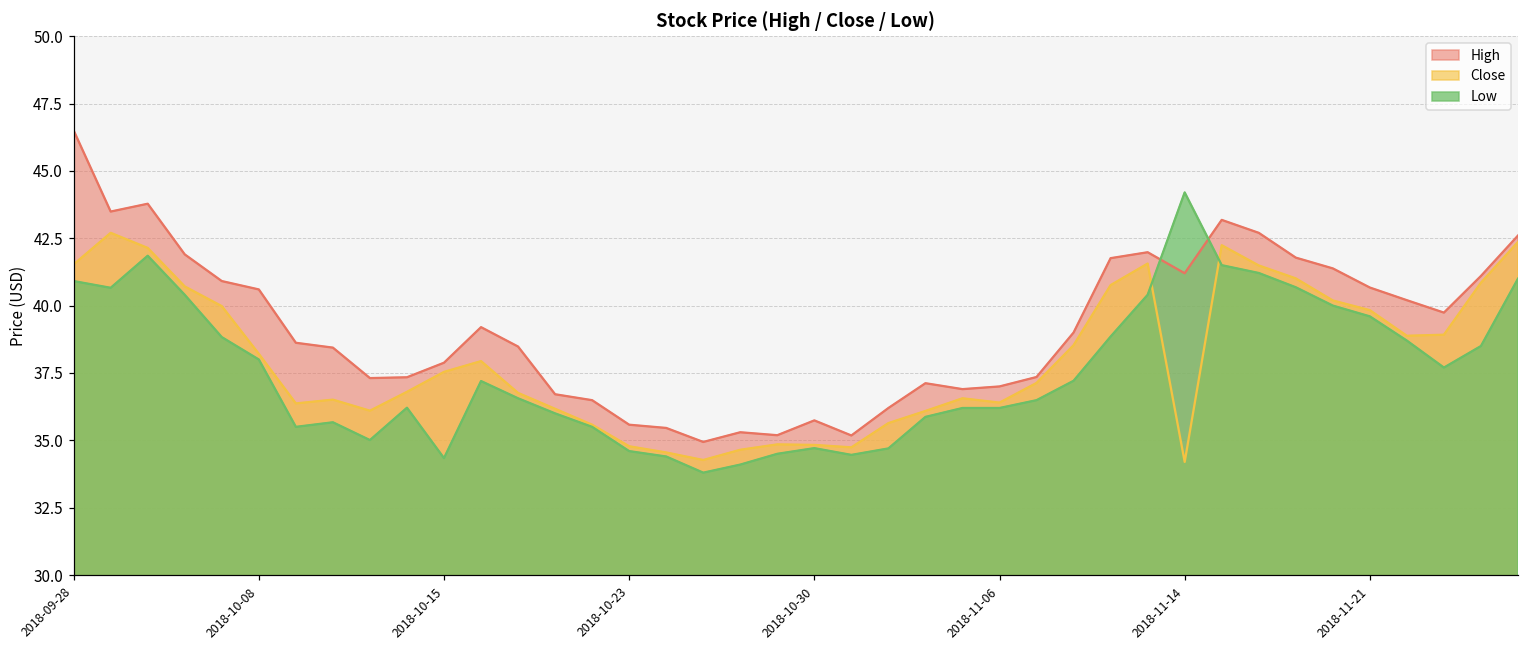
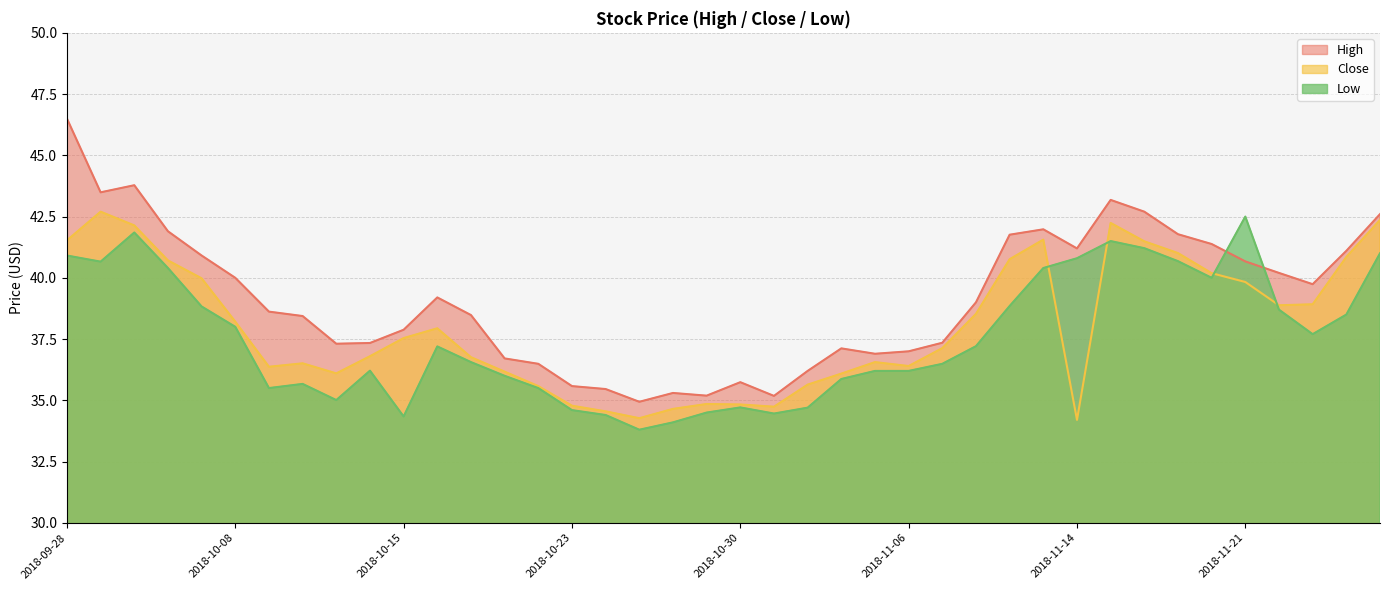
  {
    "High": {
      "2018-09-28": 46.5,
-     "2018-10-08": 40.6,
+     "2018-10-08": 40.0,
      "2018-10-15": 37.9,
      "2018-10-23": 35.6,
      "2018-10-30": 35.7,
      "2018-11-06": 37.0,
      "2018-11-14": 41.2,
      "2018-11-21": 40.7
    },
    "Close": {
      "2018-09-28": 41.5,
      "2018-10-08": 38.2,
      "2018-10-15": 37.5,
      "2018-10-23": 34.8,
      "2018-10-30": 34.8,
      "2018-11-06": 36.4,
      "2018-11-14": 34.2,
      "2018-11-21": 39.8
    },
    "Low": {
      "2018-09-28": 40.9,
      "2018-10-08": 38.0,
      "2018-10-15": 34.3,
      "2018-10-23": 34.6,
      "2018-10-30": 34.7,
      "2018-11-06": 36.2,
-     "2018-11-14": 44.2,
-     "2018-11-21": 39.6
+     "2018-11-14": 40.8,
+     "2018-11-21": 42.5
    }
  }
